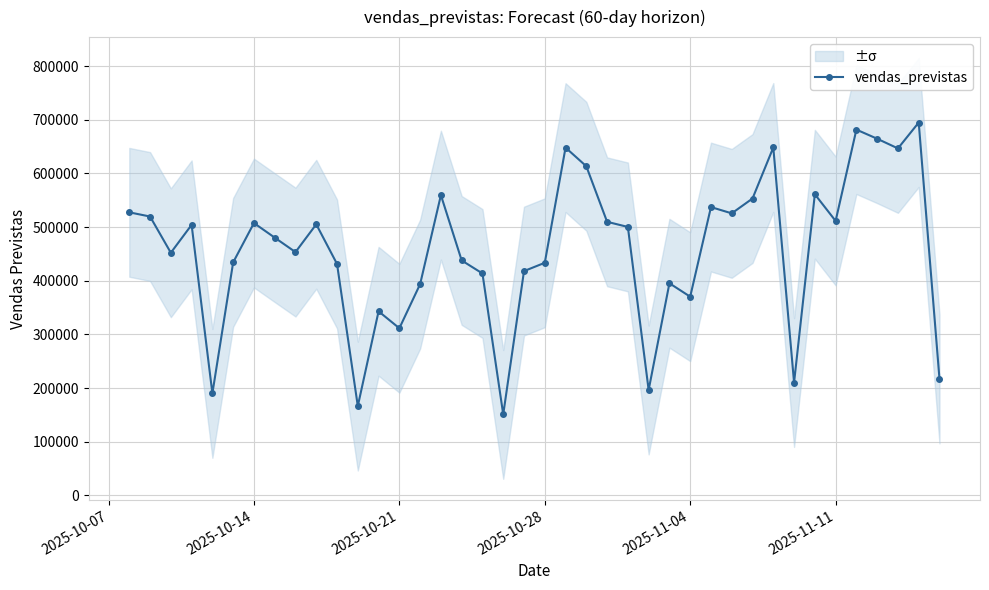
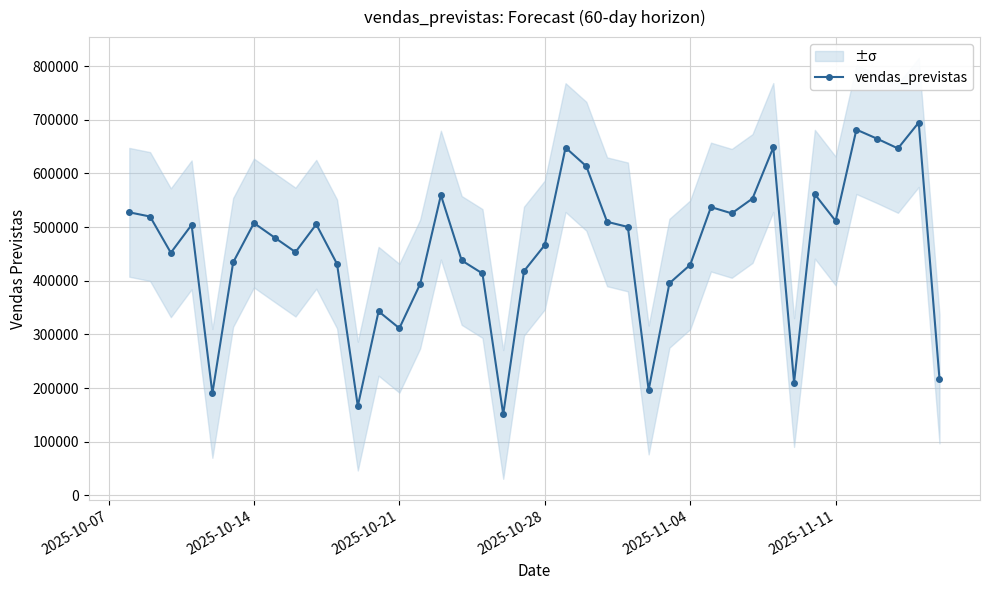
  {
    "vendas_previstas": {
      "2025-10-14": 510000,
      "2025-10-21": 310000,
-     "2025-10-28": 430000,
-     "2025-11-04": 370000,
+     "2025-10-28": 470000,
+     "2025-11-04": 430000,
      "2025-11-11": 510000
    }
  }
